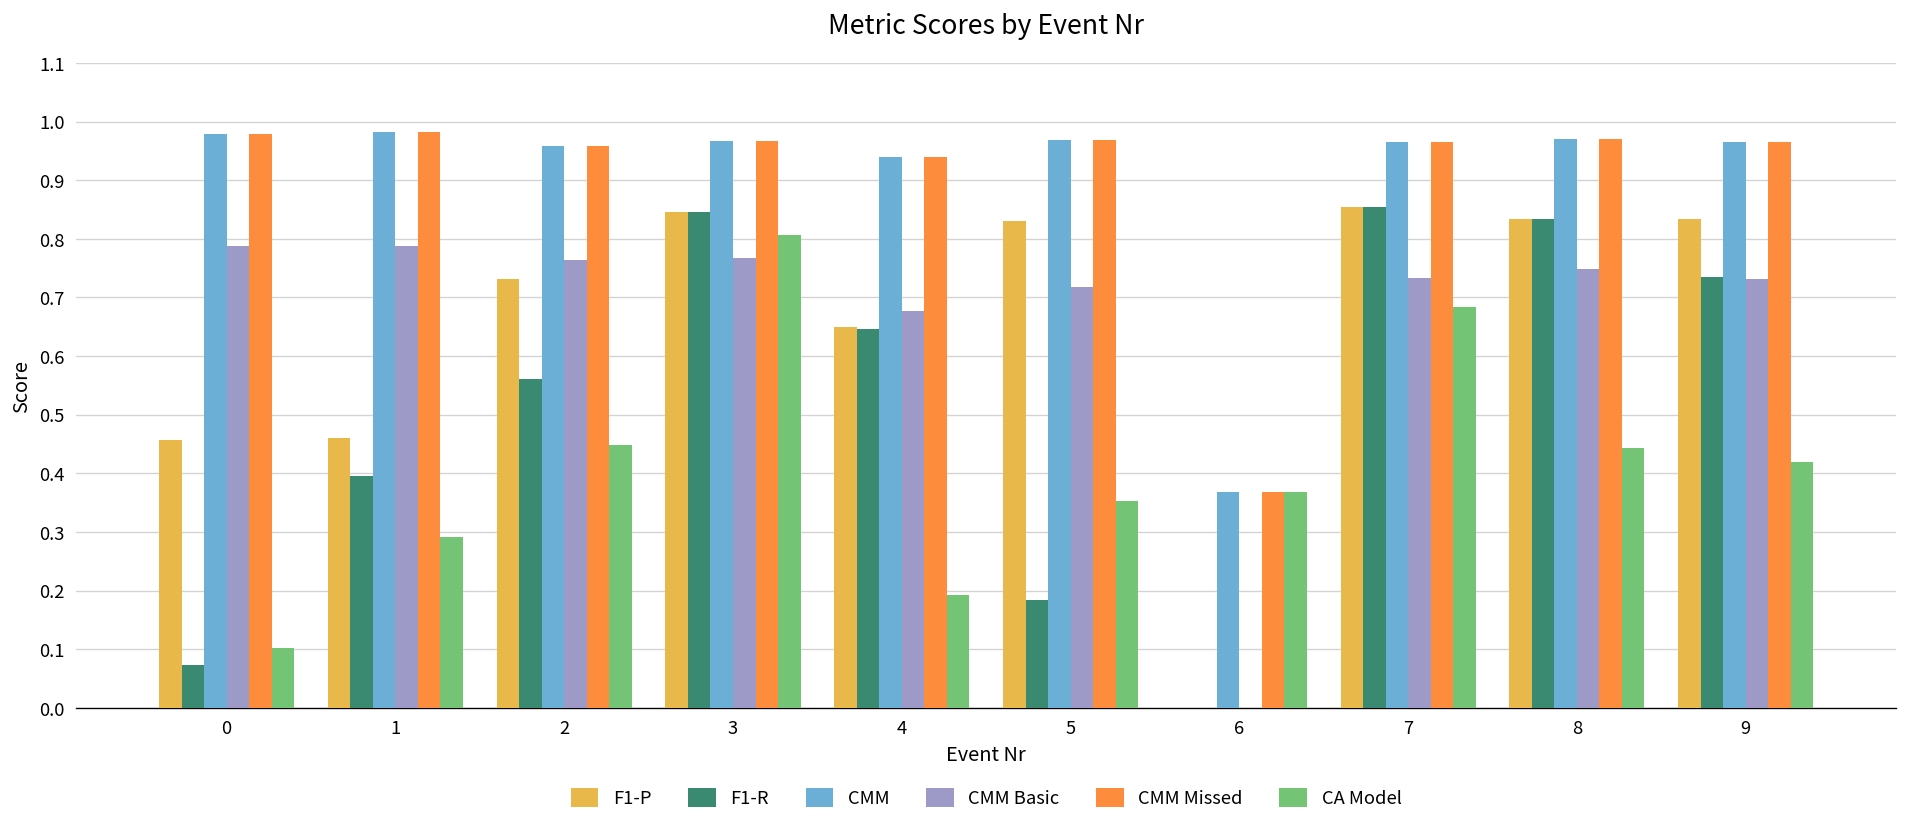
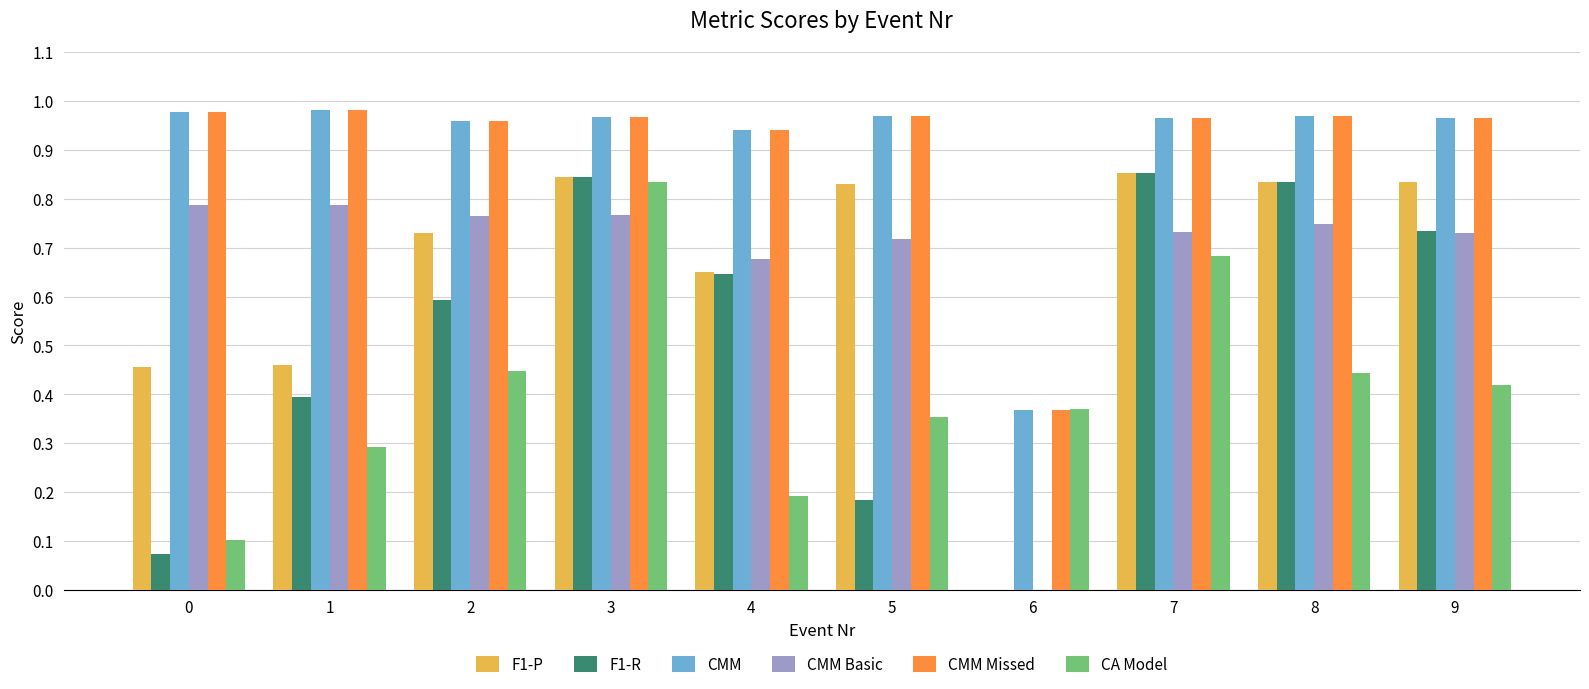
  {
    "F1-R": {
      "0": 0.07,
      "1": 0.39,
-     "2": 0.56,
+     "2": 0.59,
      "3": 0.84,
      "4": 0.65,
      "5": 0.18,
      "6": 0.00,
      "7": 0.85,
      "8": 0.83,
      "9": 0.73
    },
    "CA Model": {
      "0": 0.10,
      "1": 0.29,
      "2": 0.45,
-     "3": 0.81,
+     "3": 0.84,
      "4": 0.19,
      "5": 0.35,
      "6": 0.37,
      "7": 0.68,
      "8": 0.44,
      "9": 0.42
    }
  }
